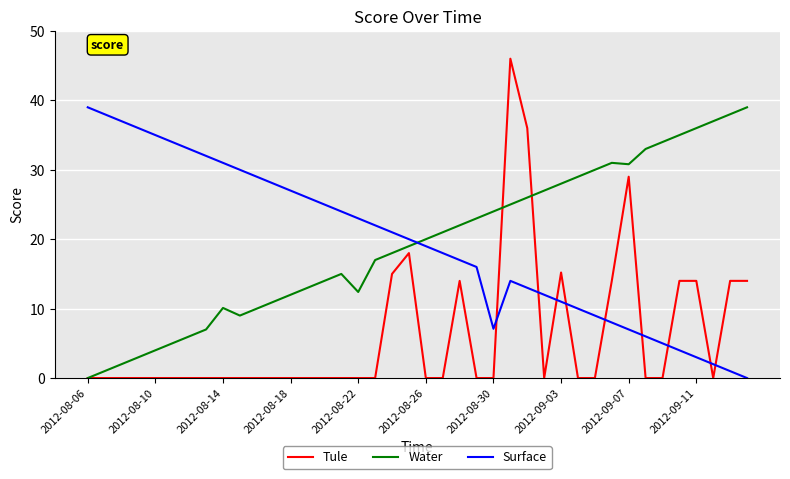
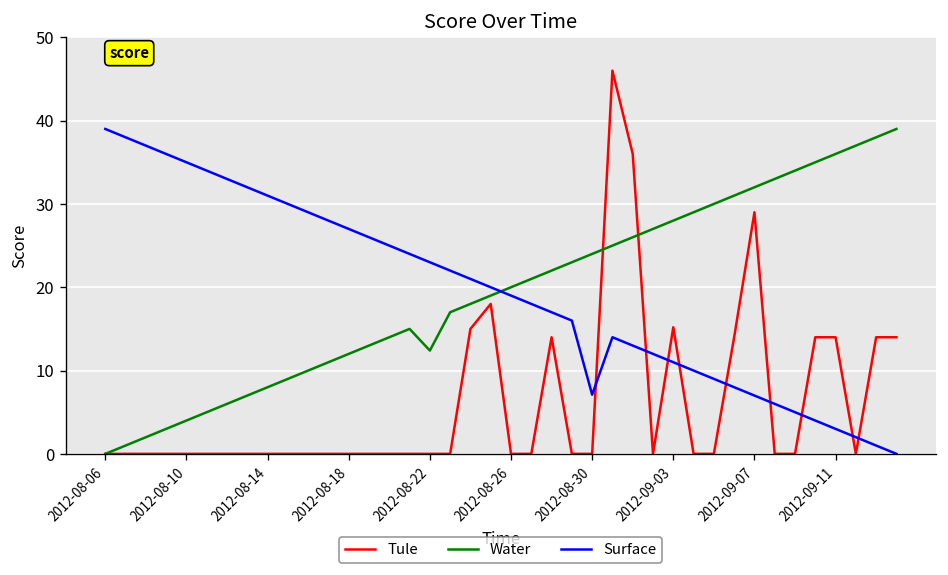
  {
    "Tule": {
      "2012-08-10": 0,
      "2012-08-14": 0,
      "2012-08-18": 0,
      "2012-08-22": 0,
      "2012-08-26": 0,
      "2012-08-30": 0,
      "2012-09-03": 15,
      "2012-09-07": 29,
      "2012-09-11": 14
    },
    "Water": {
      "2012-08-10": 4,
-     "2012-08-14": 10,
+     "2012-08-14": 8,
      "2012-08-18": 12,
      "2012-08-22": 12,
      "2012-08-26": 20,
      "2012-08-30": 24,
      "2012-09-03": 28,
-     "2012-09-07": 31,
+     "2012-09-07": 32,
      "2012-09-11": 36
    },
    "Surface": {
      "2012-08-06": 39,
      "2012-08-10": 35,
      "2012-08-14": 31,
      "2012-08-18": 27,
      "2012-08-22": 23,
      "2012-08-26": 19,
      "2012-08-30": 7,
      "2012-09-03": 11,
      "2012-09-07": 7,
      "2012-09-11": 3
    }
  }
